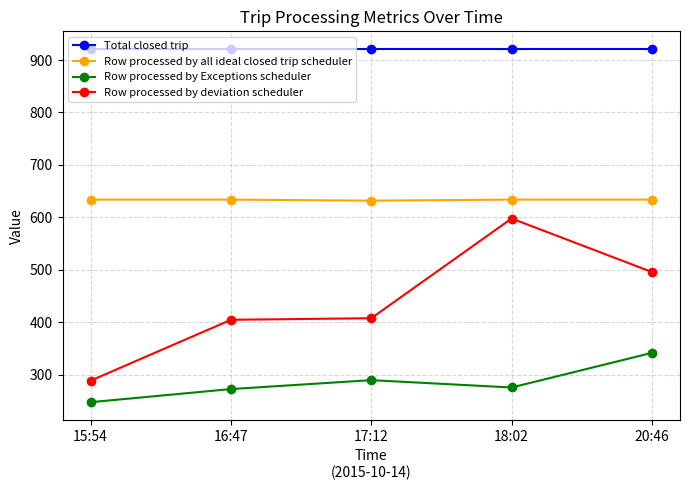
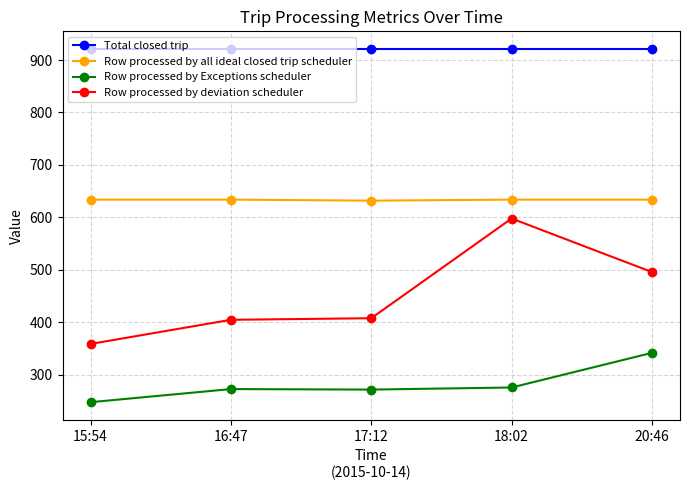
  {
    "Total closed trip": {
      "17:12": 920,
      "18:02": 920,
      "20:46": 920
    },
    "Row processed by all ideal closed trip scheduler": {
      "15:54": 630,
      "16:47": 630,
      "17:12": 630,
      "18:02": 630,
      "20:46": 630
    },
    "Row processed by Exceptions scheduler": {
      "15:54": 250,
      "16:47": 270,
-     "17:12": 290,
+     "17:12": 270,
      "18:02": 280,
      "20:46": 340
    },
    "Row processed by deviation scheduler": {
-     "15:54": 290,
+     "15:54": 360,
      "16:47": 410,
      "17:12": 410,
      "18:02": 600,
      "20:46": 500
    }
  }
